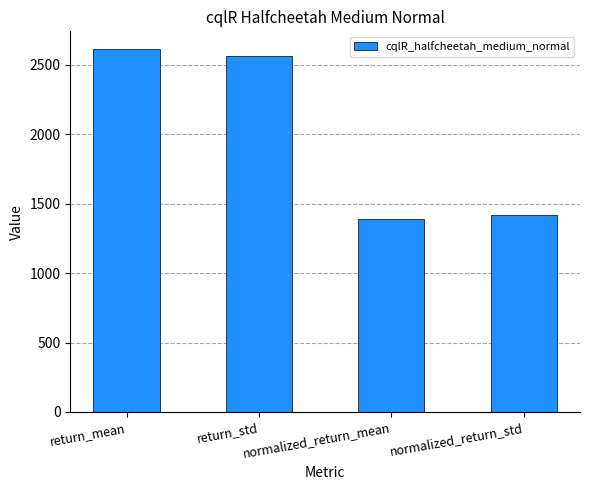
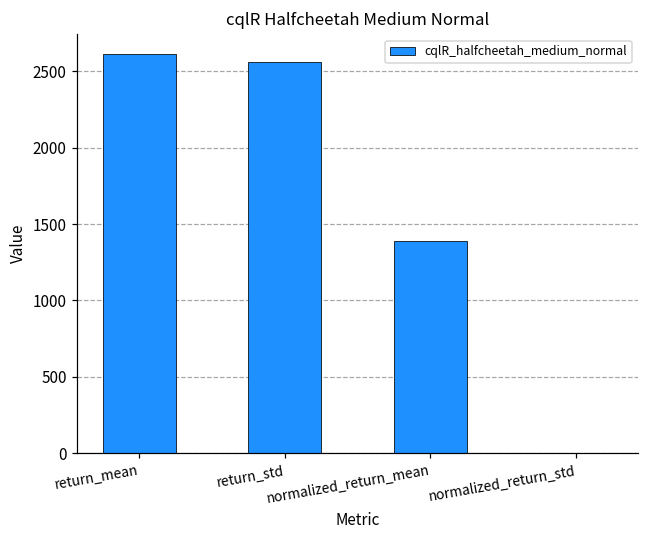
  {
    "return_mean": 2610,
    "return_std": 2560,
    "normalized_return_mean": 1390,
-   "normalized_return_std": 1420
+   "normalized_return_std": 0
  }
